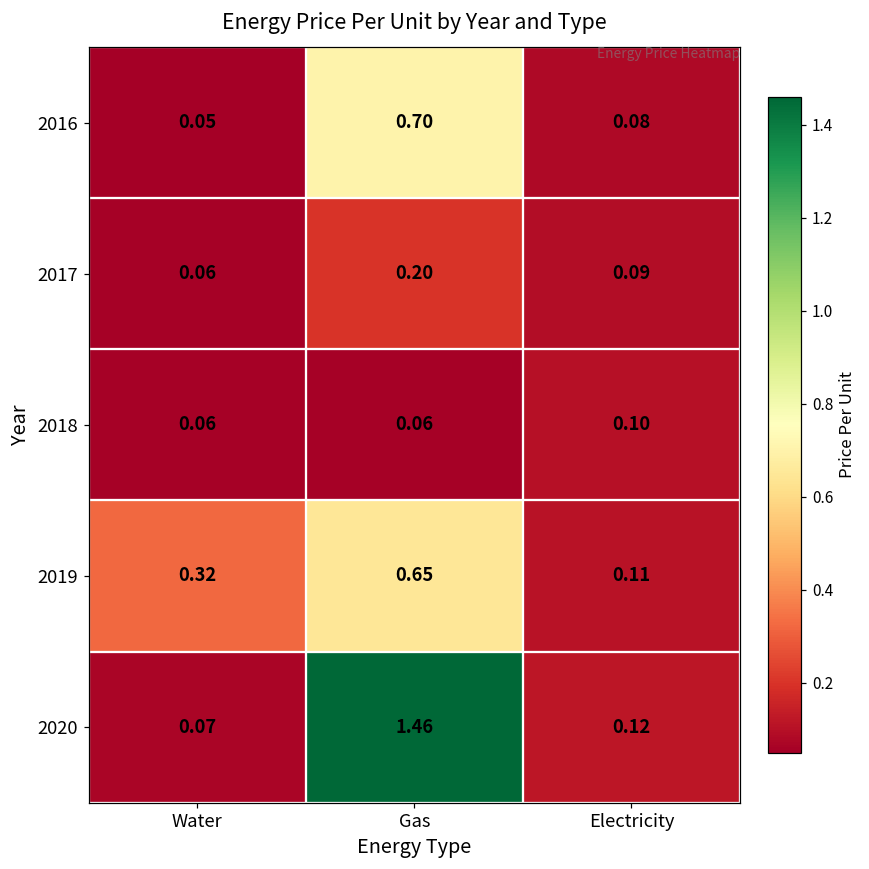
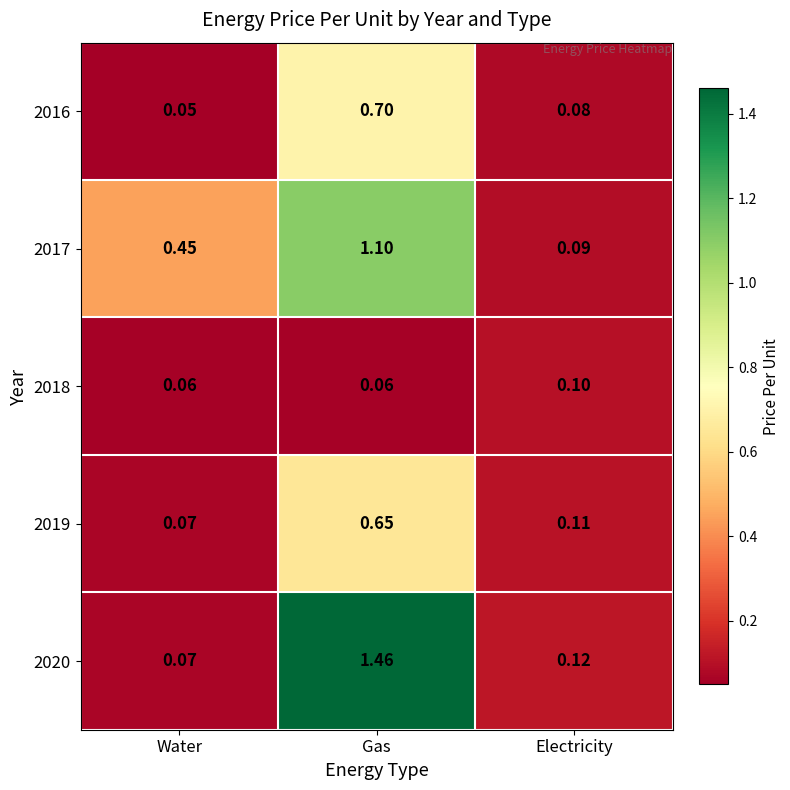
  {
    "2016": {
      "Water": 0.05,
      "Gas": 0.70
    },
    "2017": {
-     "Water": 0.06,
-     "Gas": 0.20,
+     "Water": 0.45,
+     "Gas": 1.10,
      "Electricity": 0.09
    },
    "2018": {
      "Water": 0.06,
      "Gas": 0.06,
      "Electricity": 0.10
    },
    "2019": {
-     "Water": 0.32,
+     "Water": 0.07,
      "Gas": 0.65,
      "Electricity": 0.11
    },
    "2020": {
      "Water": 0.07,
      "Gas": 1.46,
      "Electricity": 0.12
    }
  }
